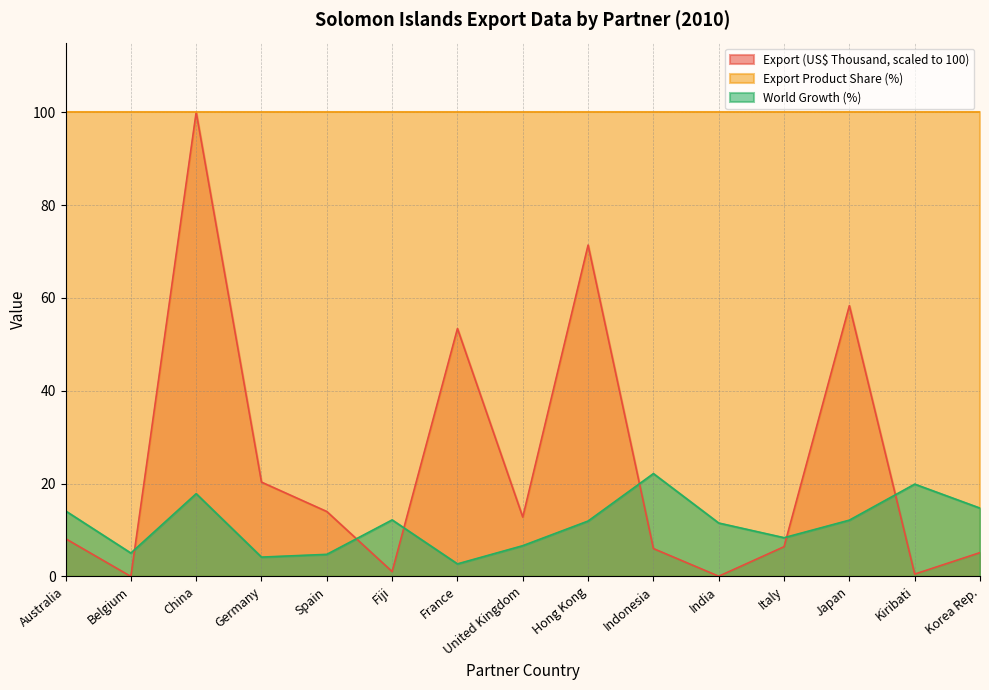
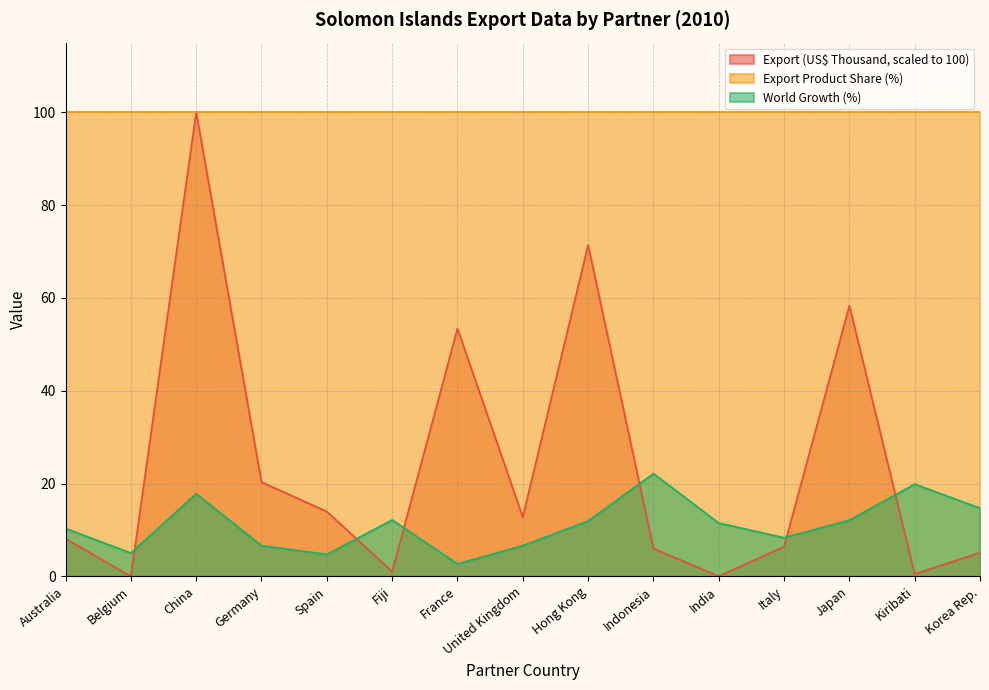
  {
    "Export (US$ Thousand, scaled to 100)": {
      "Australia": 8,
      "Belgium": 0,
      "Germany": 20,
      "Spain": 14,
      "Fiji": 1,
      "France": 53,
      "United Kingdom": 13,
      "Hong Kong": 71,
      "Indonesia": 6,
      "India": 0,
      "Italy": 6,
      "Japan": 58,
      "Kiribati": 1,
      "Korea Rep.": 5
    },
    "Export Product Share (%)": {
      "Australia": 100,
      "Belgium": 100,
      "Germany": 100,
      "Spain": 100,
      "Fiji": 100,
      "France": 100,
      "United Kingdom": 100,
      "Hong Kong": 100,
      "Indonesia": 100,
      "India": 100,
      "Italy": 100,
      "Japan": 100,
      "Kiribati": 100,
      "Korea Rep.": 100
    },
    "World Growth (%)": {
-     "Australia": 14,
+     "Australia": 10,
      "Belgium": 5,
      "China": 18,
-     "Germany": 4,
+     "Germany": 7,
      "Spain": 5,
      "Fiji": 12,
      "France": 3,
      "United Kingdom": 7,
      "Hong Kong": 12,
      "Indonesia": 22,
      "India": 12,
      "Italy": 8,
      "Japan": 12,
      "Kiribati": 20,
      "Korea Rep.": 15
    }
  }
